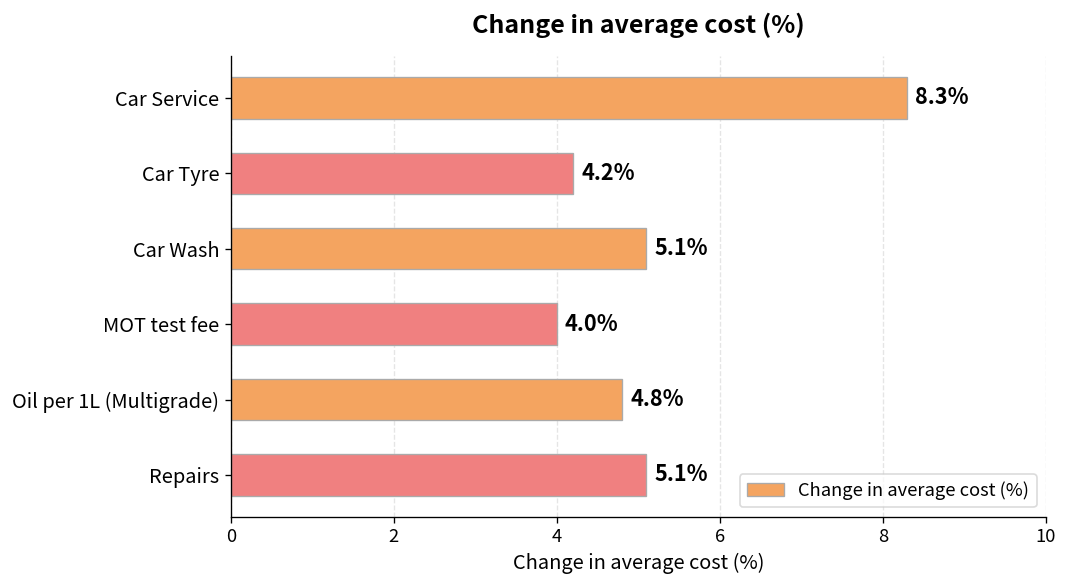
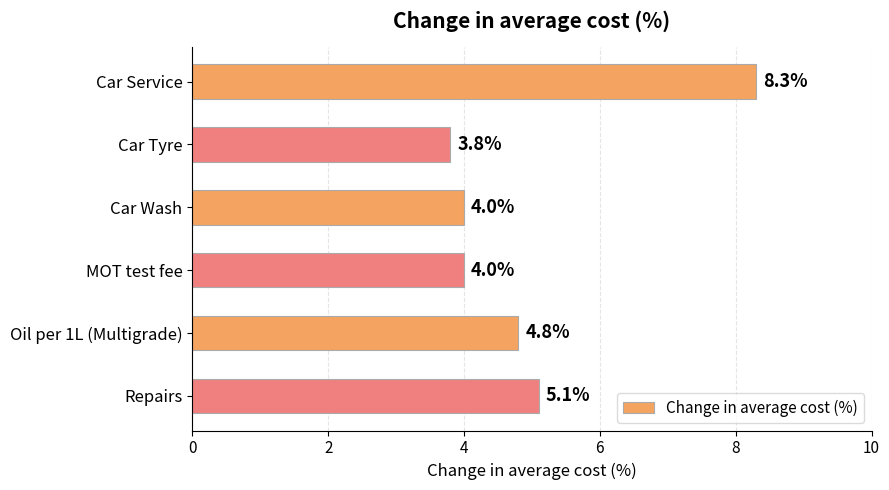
  {
    "Car Service": "8.3%",
-   "Car Tyre": "4.2%",
-   "Car Wash": "5.1%",
+   "Car Tyre": "3.8%",
+   "Car Wash": "4.0%",
    "MOT test fee": "4.0%",
    "Oil per 1L (Multigrade)": "4.8%",
    "Repairs": "5.1%"
  }
